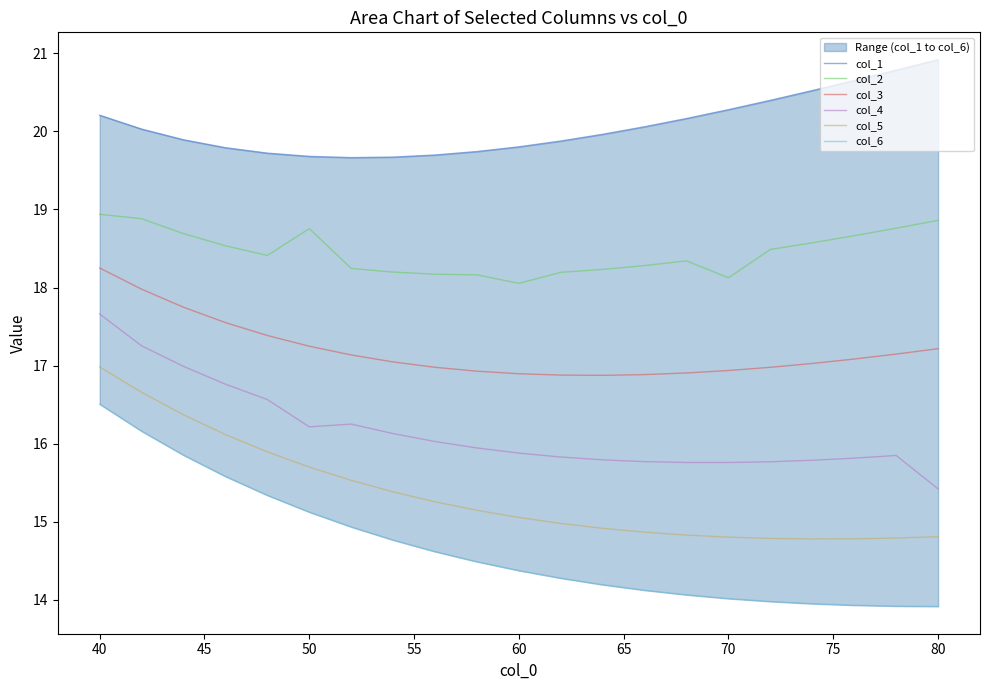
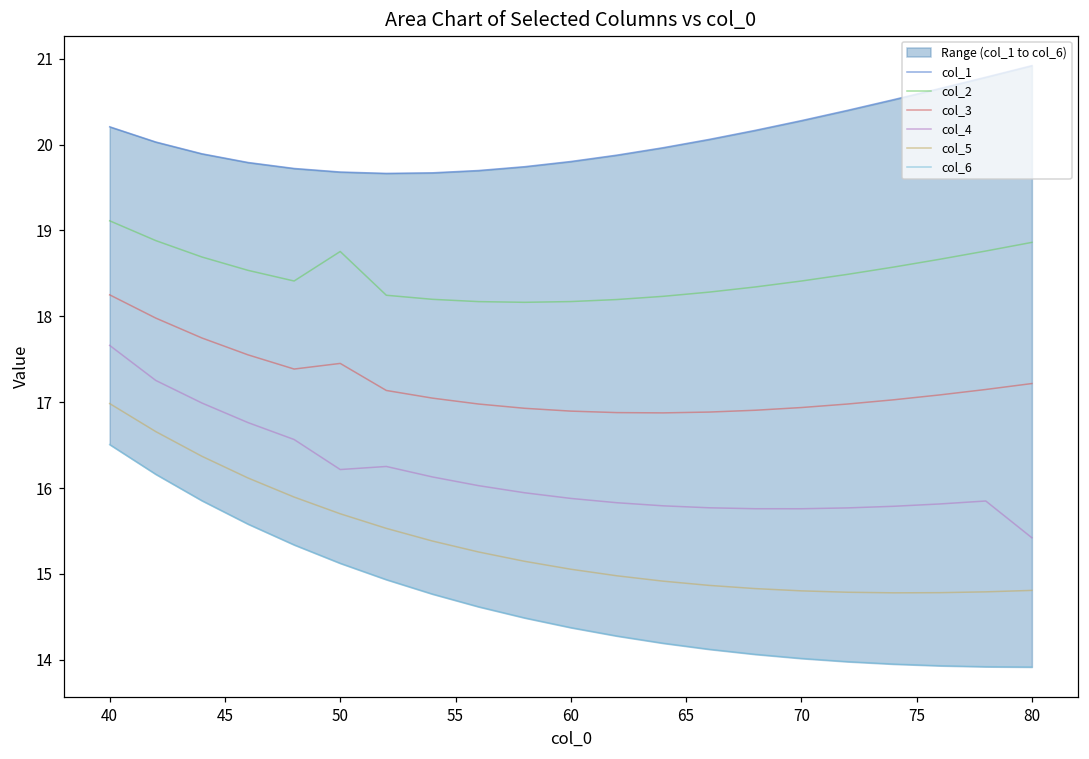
  {
    "col_2": {
-     "40": 18.9,
+     "40": 19.1,
      "50": 18.8,
-     "60": 18.1,
-     "70": 18.1,
+     "60": 18.2,
+     "70": 18.4,
      "80": 18.9
    },
    "col_3": {
      "40": 18.3,
-     "50": 17.2,
+     "50": 17.5,
      "60": 16.9,
      "70": 16.9,
      "80": 17.2
    },
    "col_4": {
      "40": 17.7,
      "50": 16.2,
      "60": 15.9,
      "70": 15.8,
      "80": 15.4
    },
    "col_5": {
      "40": 17.0,
      "50": 15.7,
      "60": 15.1,
      "70": 14.8,
      "80": 14.8
    }
  }
